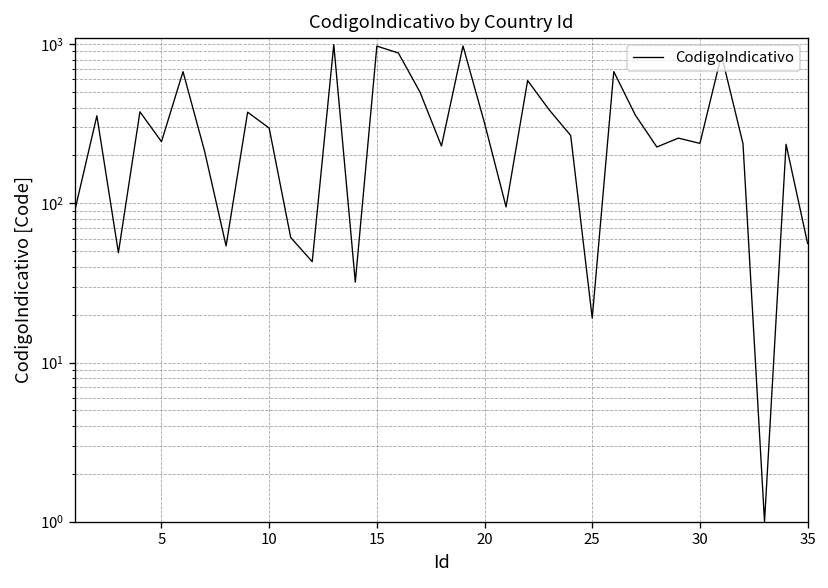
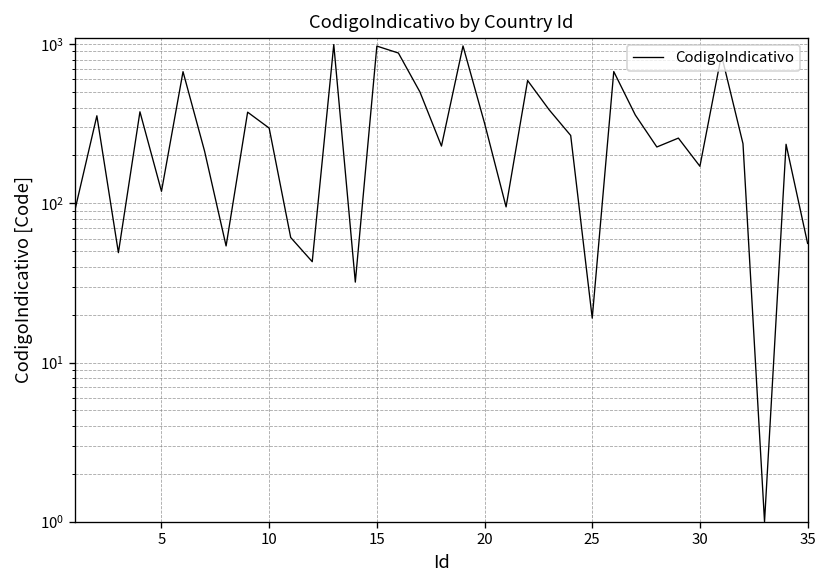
  {
-   "5": 240,
+   "5": 120,
    "10": 300,
    "15": 1000,
    "20": 320,
    "25": 19,
-   "30": 240,
+   "30": 170,
    "35": 56
  }
